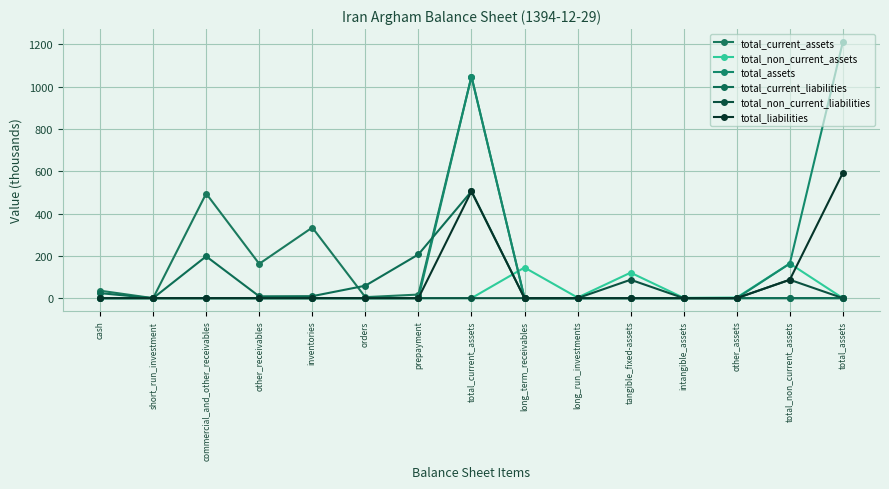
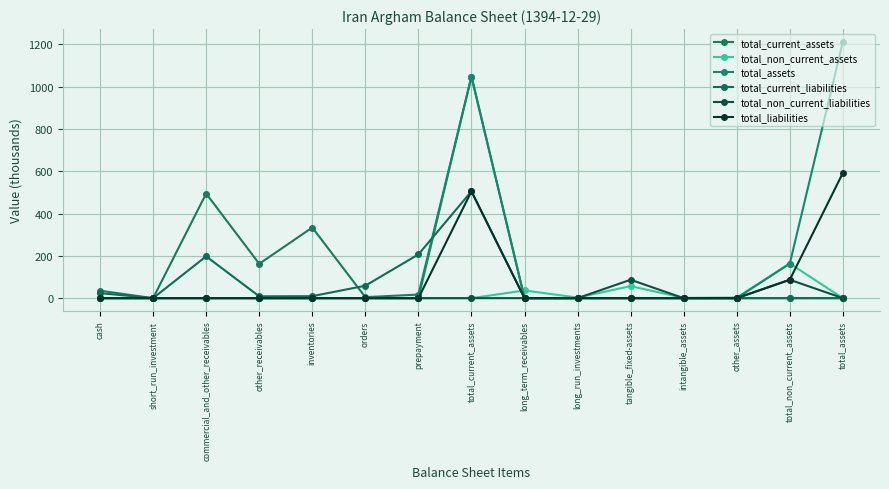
  {
    "total_non_current_assets": {
-     "long_term_receivables": 140,
-     "tangible_fixed-assets": 120
+     "long_term_receivables": 40,
+     "tangible_fixed-assets": 60
    }
  }
